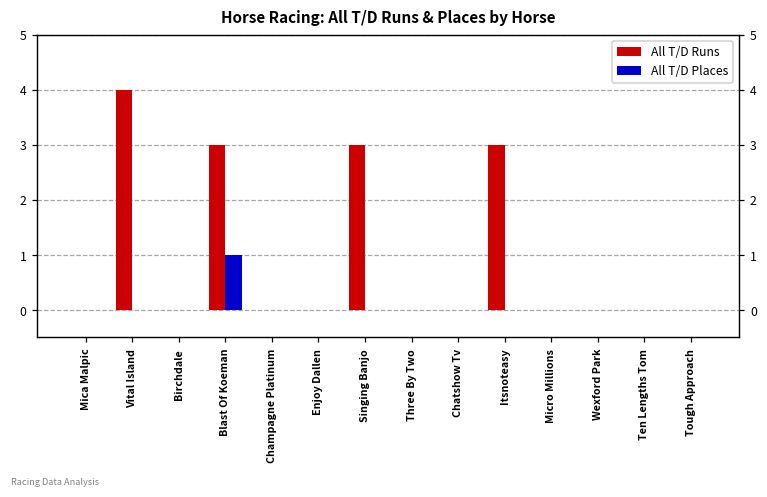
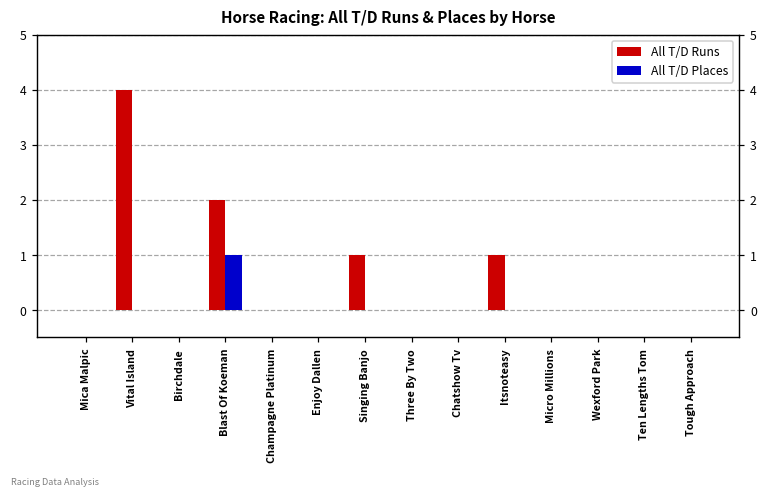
  {
    "All T/D Runs": {
      "Mica Malpic": 0,
      "Vital Island": 4,
      "Birchdale": 0,
-     "Blast Of Koeman": 3,
+     "Blast Of Koeman": 2,
      "Champagne Platinum": 0,
      "Enjoy Dallen": 0,
-     "Singing Banjo": 3,
+     "Singing Banjo": 1,
      "Three By Two": 0,
      "Chatshow Tv": 0,
-     "Itsnoteasy": 3,
+     "Itsnoteasy": 1,
      "Micro Millions": 0,
      "Wexford Park": 0,
      "Ten Lengths Tom": 0,
      "Tough Approach": 0
    },
    "All T/D Places": {
      "Mica Malpic": 0,
      "Vital Island": 0,
      "Birchdale": 0,
      "Blast Of Koeman": 1,
      "Champagne Platinum": 0,
      "Enjoy Dallen": 0,
      "Singing Banjo": 0,
      "Three By Two": 0,
      "Chatshow Tv": 0,
      "Itsnoteasy": 0,
      "Micro Millions": 0,
      "Wexford Park": 0,
      "Ten Lengths Tom": 0,
      "Tough Approach": 0
    }
  }
